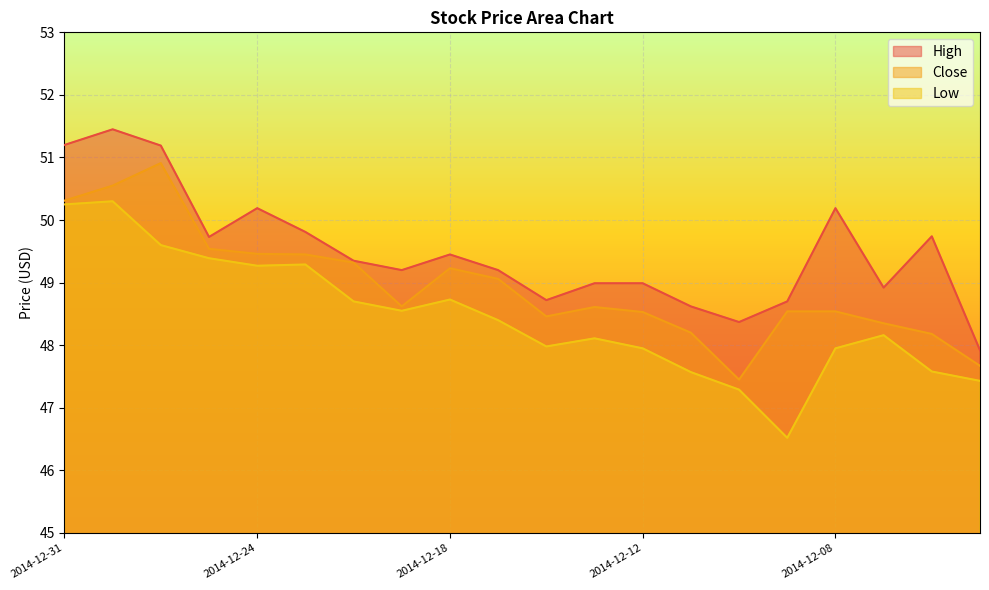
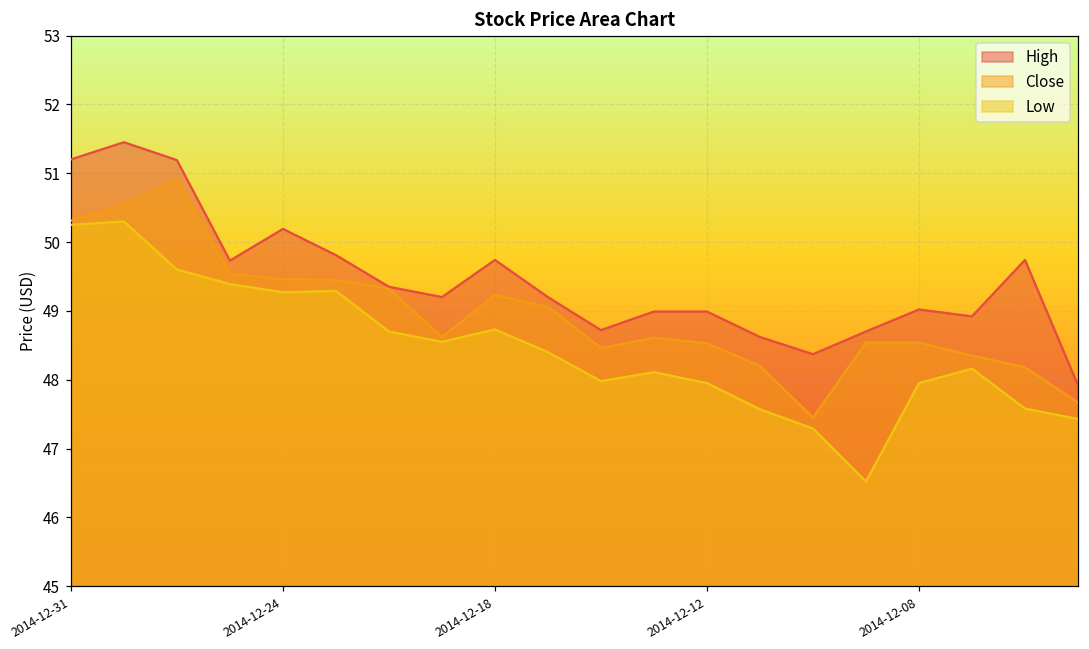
  {
    "High": {
      "2014-12-31": 51.2,
      "2014-12-24": 50.2,
-     "2014-12-18": 49.5,
+     "2014-12-18": 49.7,
      "2014-12-12": 49.0,
-     "2014-12-08": 50.2
+     "2014-12-08": 49.0
    }
  }
